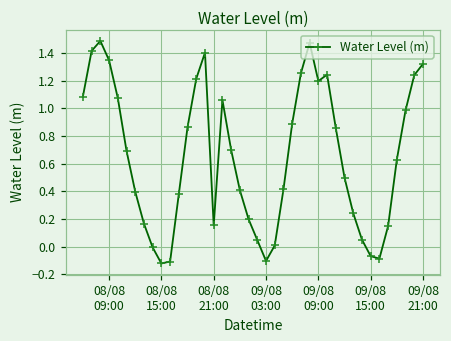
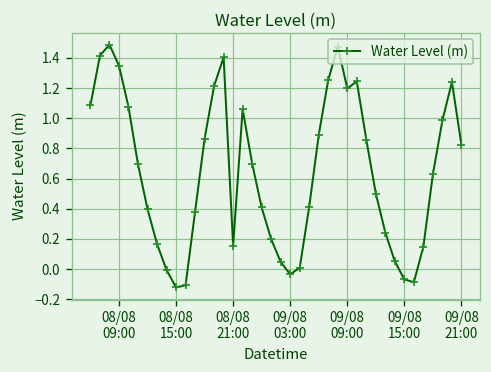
  {
    "08/08 09:00": 1.35,
    "08/08 15:00": -0.12,
    "08/08 21:00": 0.15,
-   "09/08 03:00": -0.10,
+   "09/08 03:00": -0.03,
    "09/08 09:00": 1.20,
    "09/08 15:00": -0.07,
-   "09/08 21:00": 1.32
+   "09/08 21:00": 0.82
  }
